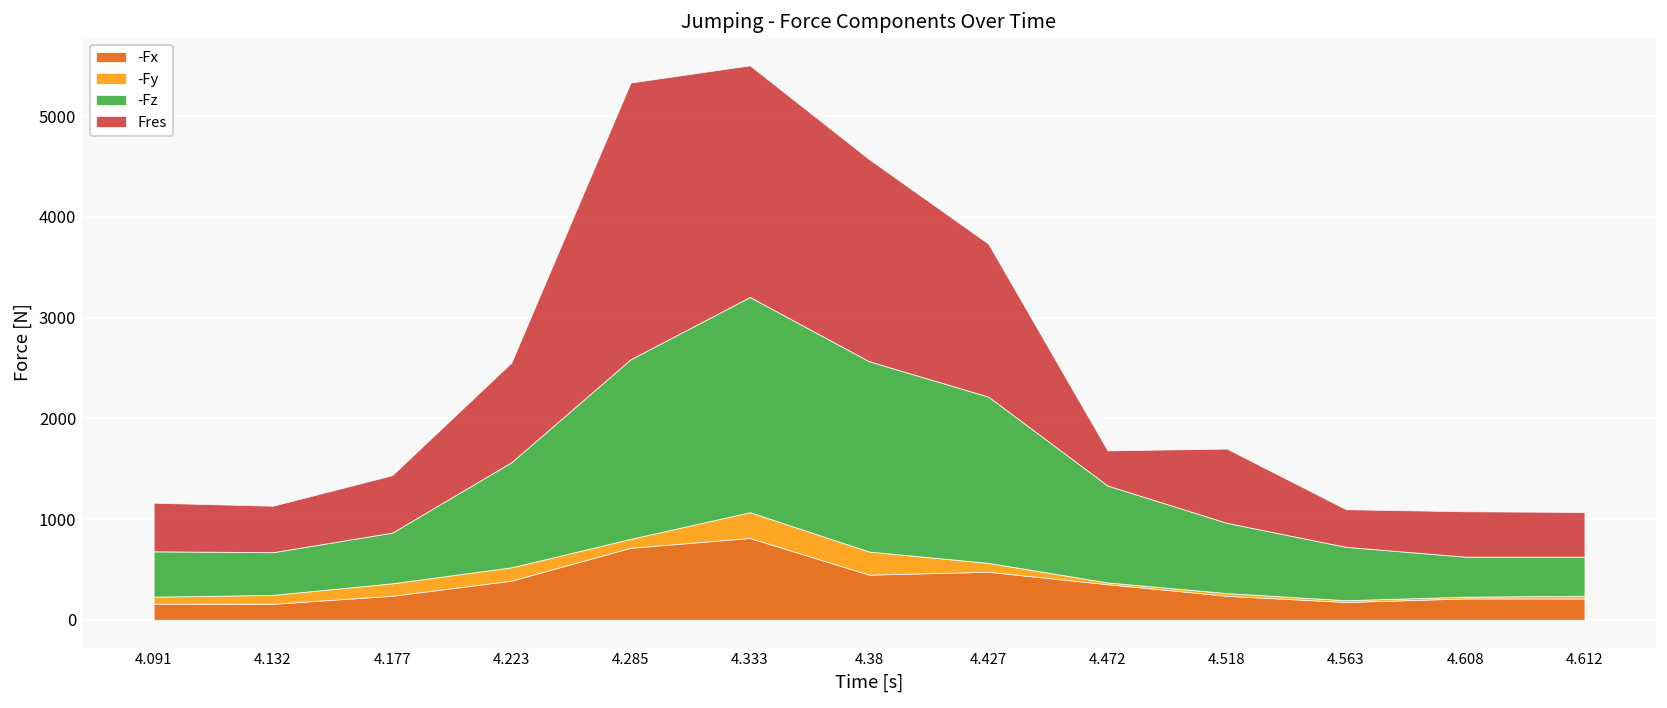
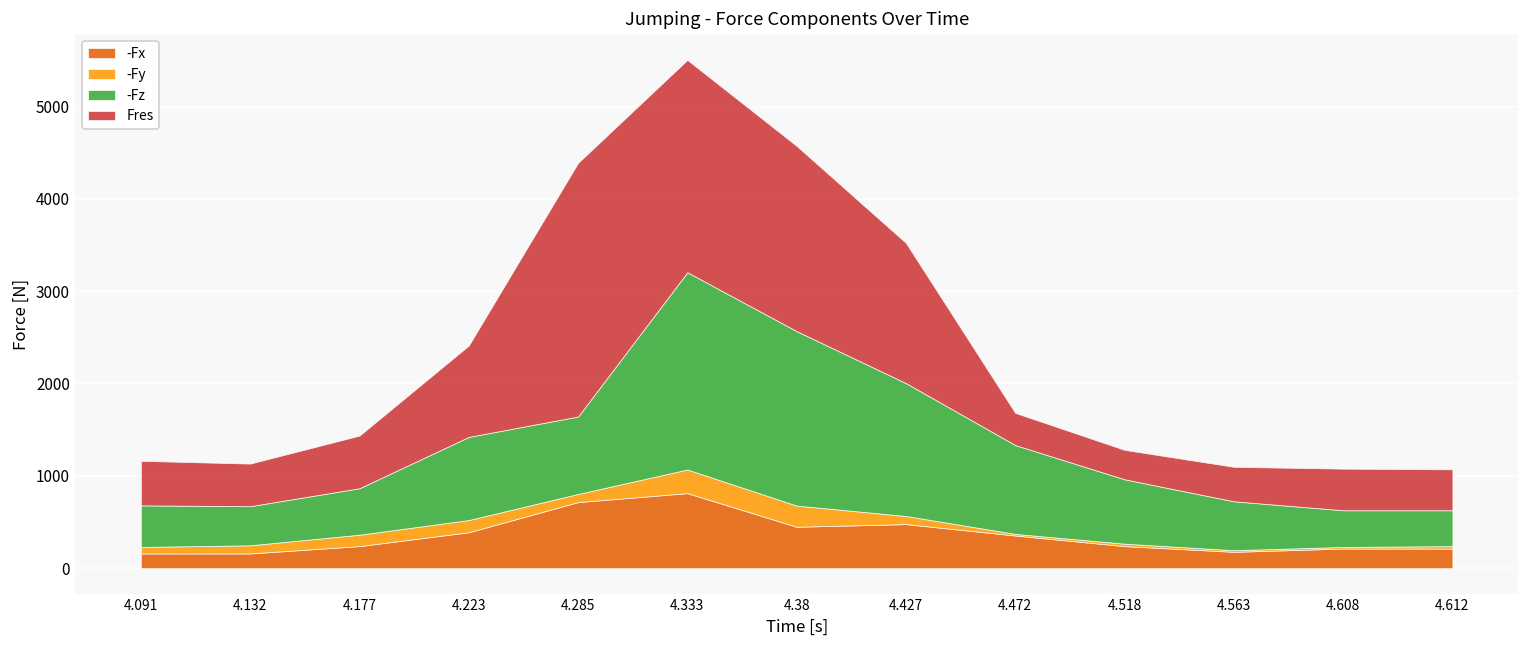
  {
    "-Fx": {
      "4.091": 200,
      "4.132": 200,
      "4.177": 200,
      "4.223": 400,
      "4.285": 700,
      "4.333": 800,
      "4.38": 400,
      "4.427": 500
    },
    "-Fy": {
      "4.091": 100,
      "4.132": 100,
      "4.177": 100,
      "4.223": 100,
      "4.285": 100,
      "4.333": 300,
      "4.38": 200,
      "4.427": 100
    },
    "-Fz": {
      "4.091": 500,
      "4.132": 400,
      "4.177": 500,
-     "4.223": 1000,
-     "4.285": 1800,
+     "4.223": 900,
+     "4.285": 800,
      "4.333": 2100,
      "4.38": 1900,
-     "4.427": 1700,
+     "4.427": 1400,
      "4.472": 1000,
      "4.518": 700,
      "4.563": 500,
      "4.608": 400,
      "4.612": 400
    },
    "Fres": {
      "4.091": 500,
      "4.132": 500,
      "4.177": 600,
      "4.223": 1000,
      "4.285": 2700,
      "4.333": 2300,
      "4.38": 2000,
      "4.427": 1500,
      "4.472": 300,
-     "4.518": 700,
+     "4.518": 300,
      "4.563": 400,
      "4.608": 500,
      "4.612": 400
    }
  }
